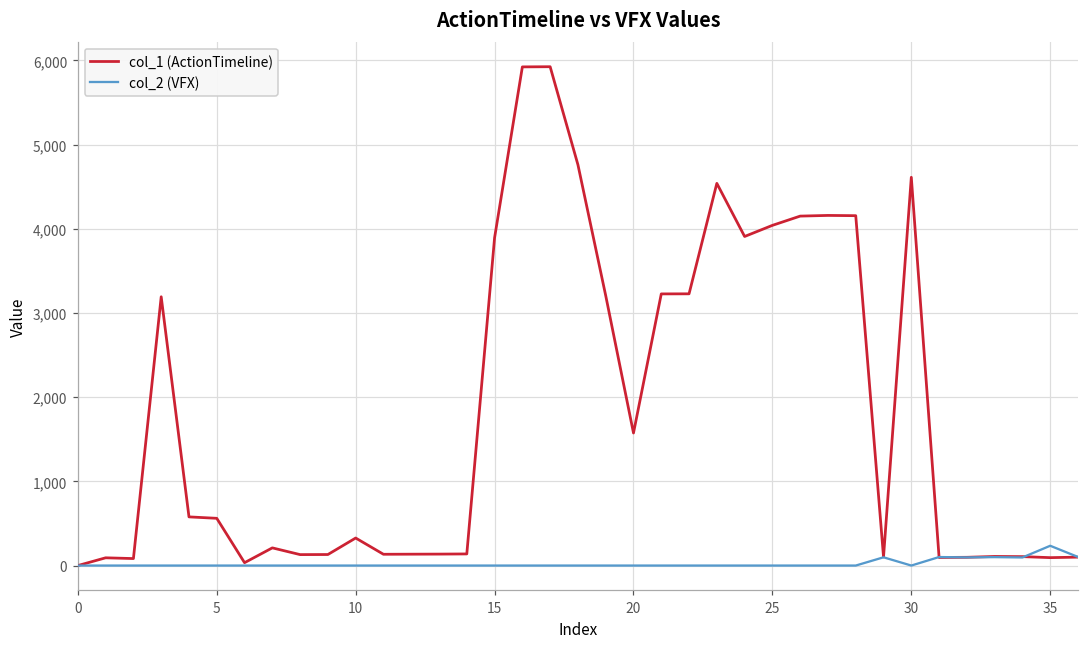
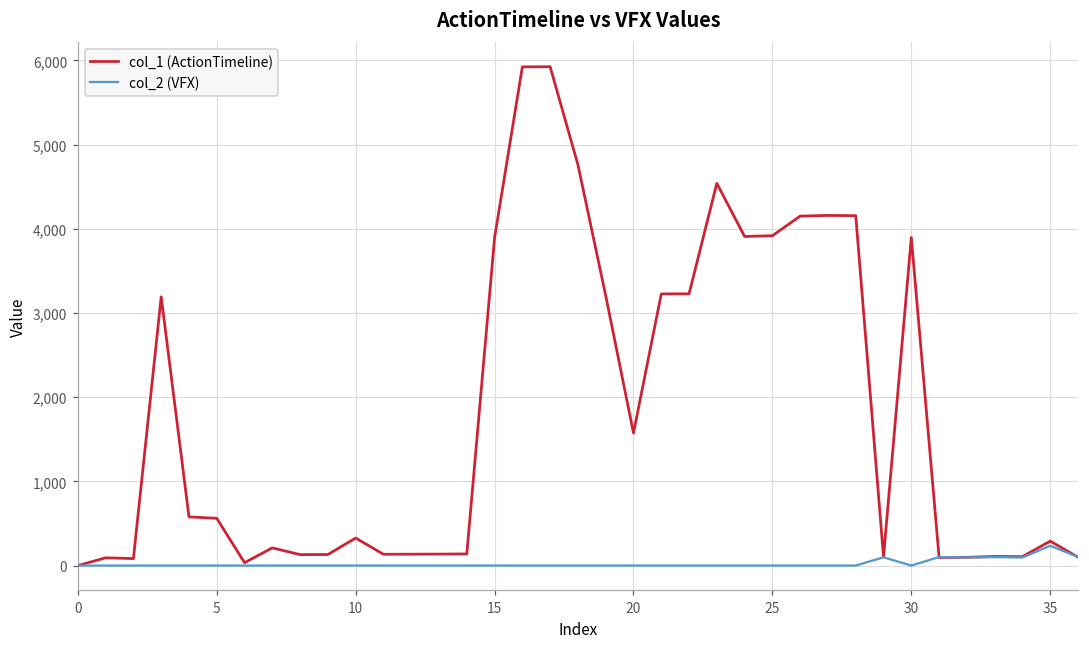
  {
    "col_1 (ActionTimeline)": {
      "5": "600",
      "10": "300",
      "15": "3,900",
      "20": "1,600",
-     "25": "4,000",
-     "30": "4,600",
-     "35": "100"
+     "25": "3,900",
+     "30": "3,900",
+     "35": "300"
    },
    "col_2 (VFX)": {
      "5": "0",
      "10": "0",
      "15": "0",
      "20": "0",
      "25": "0",
      "30": "0",
      "35": "200"
    }
  }
